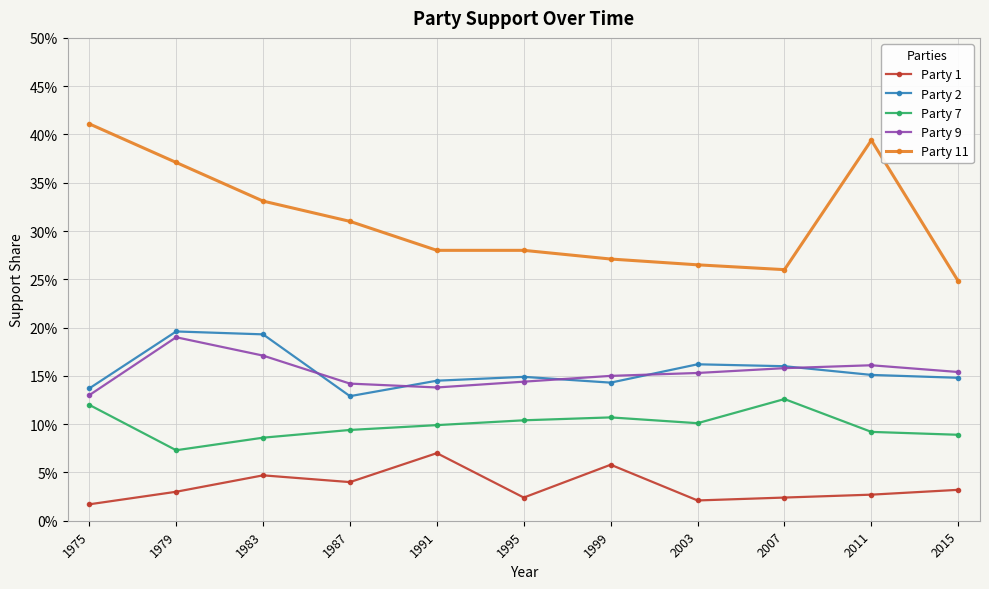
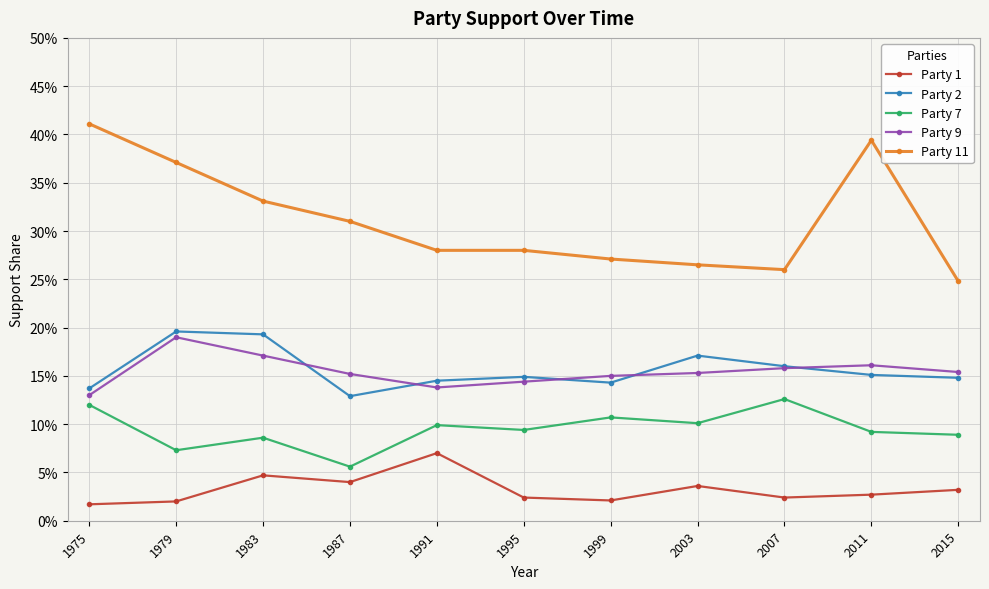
  {
    "Party 1": {
      "1975": "2%",
-     "1979": "3%",
+     "1979": "2%",
      "1983": "5%",
      "1987": "4%",
      "1991": "7%",
      "1995": "2%",
-     "1999": "6%",
-     "2003": "2%",
+     "1999": "2%",
+     "2003": "4%",
      "2007": "2%",
      "2011": "3%",
      "2015": "3%"
    },
    "Party 2": {
      "1975": "14%",
      "1979": "20%",
      "1983": "19%",
      "1987": "13%",
      "1991": "14%",
      "1995": "15%",
      "1999": "14%",
-     "2003": "16%",
+     "2003": "17%",
      "2011": "15%",
      "2015": "15%"
    },
    "Party 7": {
      "1975": "12%",
      "1979": "7%",
      "1983": "9%",
-     "1987": "9%",
+     "1987": "6%",
      "1991": "10%",
-     "1995": "10%",
+     "1995": "9%",
      "1999": "11%",
      "2003": "10%",
      "2007": "13%",
      "2011": "9%",
      "2015": "9%"
    },
    "Party 9": {
      "1975": "13%",
      "1979": "19%",
      "1983": "17%",
-     "1987": "14%",
+     "1987": "15%",
      "1991": "14%",
      "1995": "14%",
      "1999": "15%",
      "2003": "15%",
      "2011": "16%",
      "2015": "15%"
    },
    "Party 11": {
      "1975": "41%",
      "1979": "37%",
      "1983": "33%",
      "1987": "31%",
      "1991": "28%",
      "1995": "28%",
      "1999": "27%",
      "2003": "27%",
      "2007": "26%",
      "2011": "39%",
      "2015": "25%"
    }
  }
